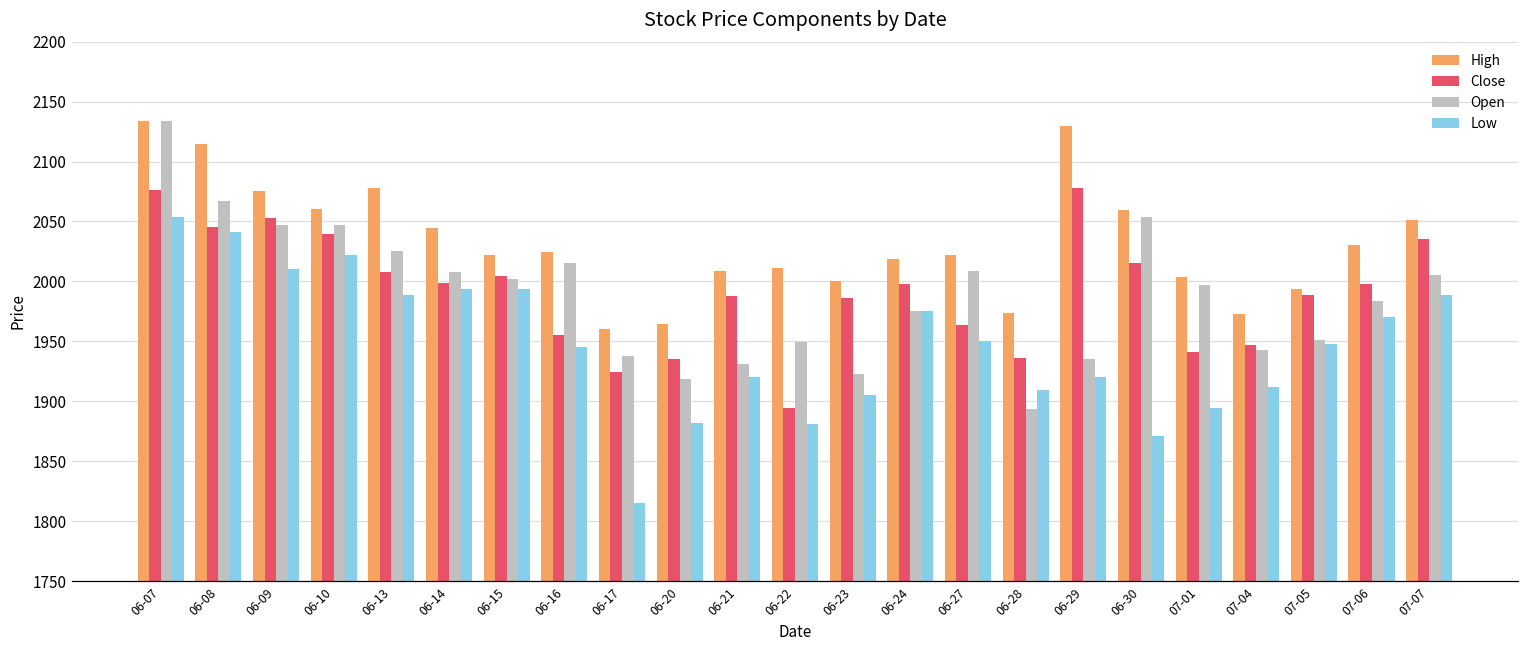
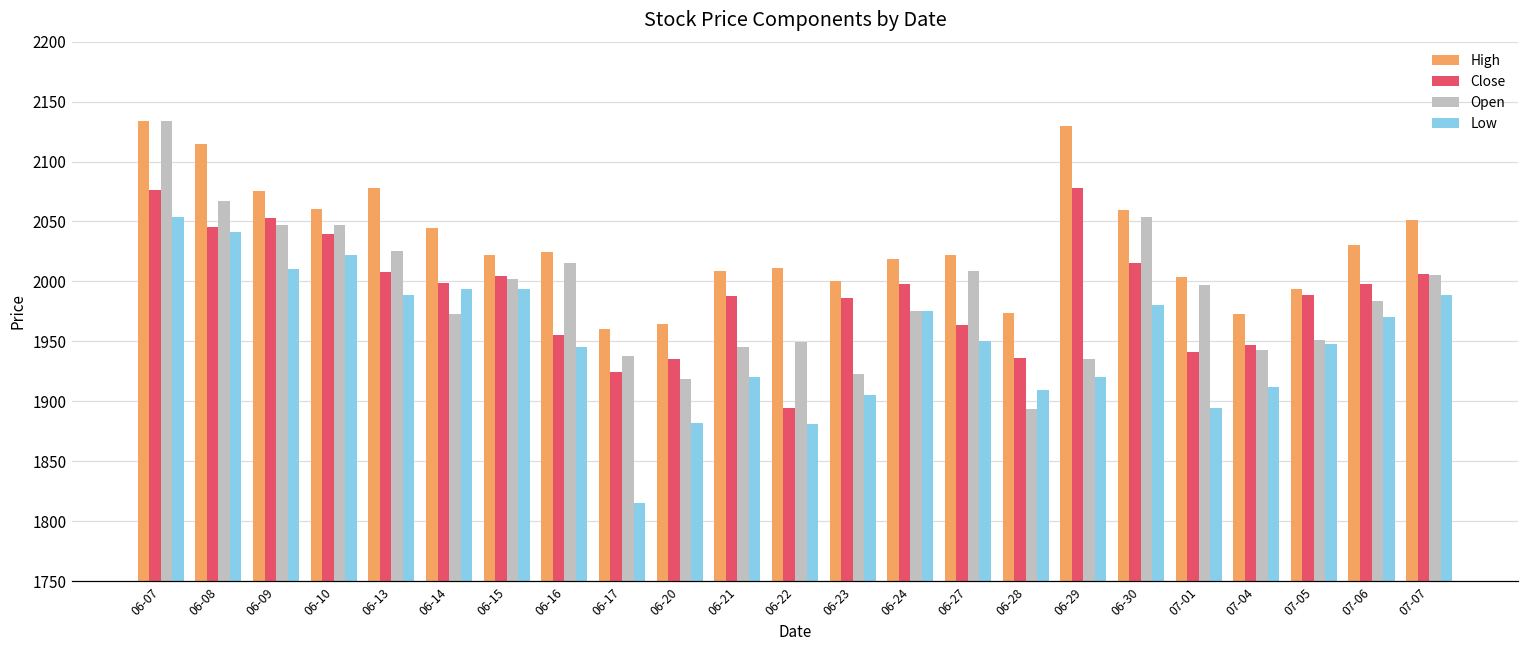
  {
    "High": {
      "06-07": 2134,
      "06-08": 2115,
      "06-09": 2075,
      "06-10": 2060,
      "06-13": 2078,
      "06-14": 2045,
      "06-15": 2022,
      "06-16": 2024,
      "06-17": 1960,
      "06-20": 1965,
      "06-21": 2009,
      "06-22": 2011,
      "06-23": 2000,
      "06-24": 2019,
      "06-27": 2022,
      "06-28": 1974,
      "06-29": 2130,
      "06-30": 2060,
      "07-01": 2004,
      "07-04": 1973,
      "07-05": 1994,
      "07-06": 2030,
      "07-07": 2051
    },
    "Close": {
      "06-07": 2076,
      "06-08": 2045,
      "06-09": 2053,
      "06-10": 2040,
      "06-13": 2008,
      "06-14": 1999,
      "06-15": 2005,
      "06-16": 1955,
      "06-17": 1924,
      "06-20": 1936,
      "06-21": 1988,
      "06-22": 1894,
      "06-23": 1986,
      "06-24": 1998,
      "06-27": 1964,
      "06-28": 1936,
      "06-29": 2078,
      "06-30": 2015,
      "07-01": 1941,
      "07-04": 1947,
      "07-05": 1988,
      "07-06": 1998,
-     "07-07": 2035
+     "07-07": 2006
    },
    "Open": {
      "06-07": 2134,
      "06-08": 2067,
      "06-09": 2047,
      "06-10": 2047,
      "06-13": 2025,
-     "06-14": 2008,
+     "06-14": 1973,
      "06-15": 2002,
      "06-16": 2015,
      "06-17": 1938,
      "06-20": 1918,
-     "06-21": 1931,
+     "06-21": 1945,
      "06-22": 1950,
      "06-23": 1923,
      "06-24": 1975,
      "06-27": 2009,
      "06-28": 1894,
      "06-29": 1936,
      "06-30": 2054,
      "07-01": 1997,
      "07-04": 1943,
      "07-05": 1951,
      "07-06": 1984,
      "07-07": 2005
    },
    "Low": {
      "06-07": 2054,
      "06-08": 2041,
      "06-09": 2010,
      "06-10": 2022,
      "06-13": 1989,
      "06-14": 1994,
      "06-15": 1994,
      "06-16": 1945,
      "06-17": 1815,
      "06-20": 1882,
      "06-21": 1920,
      "06-22": 1881,
      "06-23": 1905,
      "06-24": 1975,
      "06-27": 1950,
      "06-28": 1909,
      "06-29": 1920,
-     "06-30": 1871,
+     "06-30": 1980,
      "07-01": 1895,
      "07-04": 1912,
      "07-05": 1948,
      "07-06": 1971,
      "07-07": 1989
    }
  }
